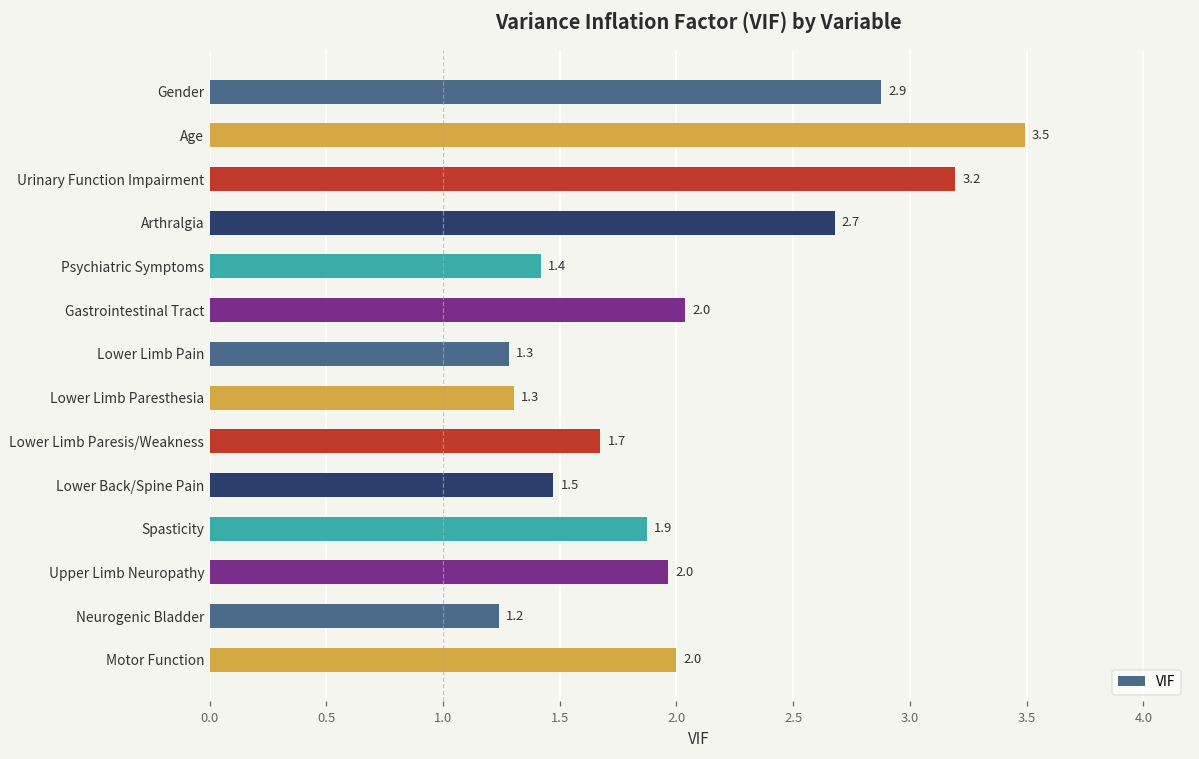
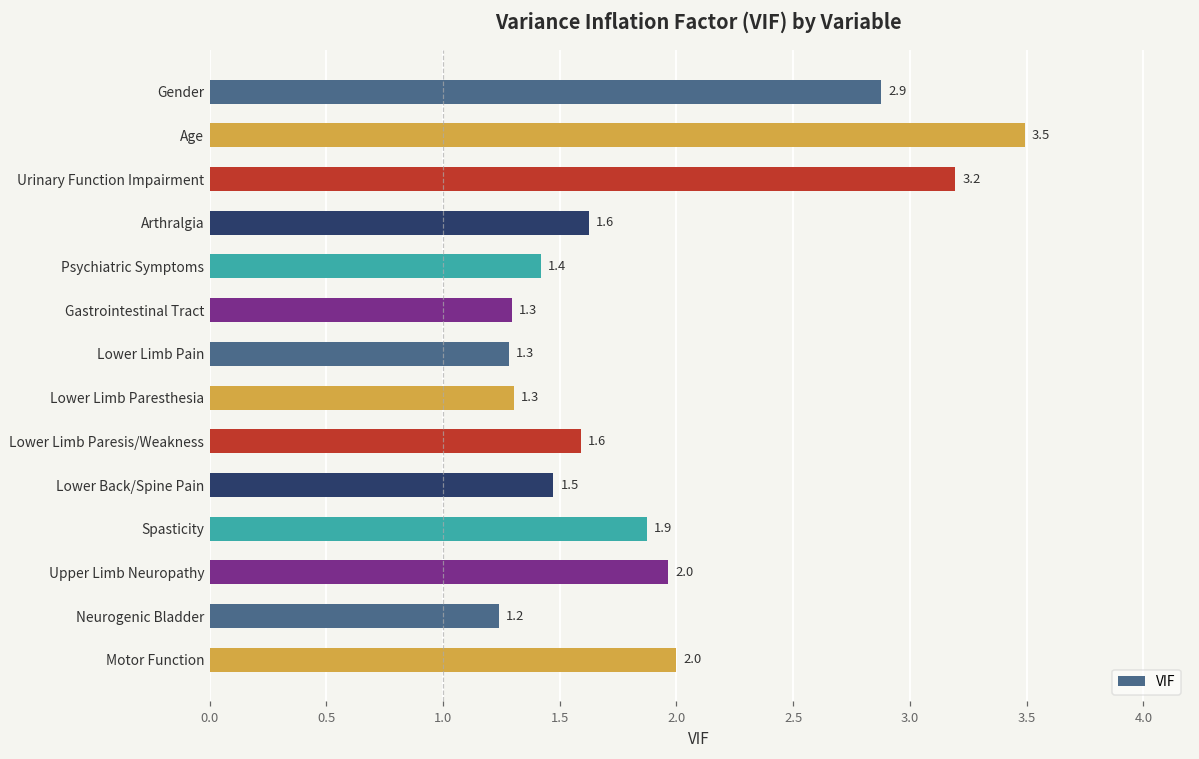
  {
    "Gender": 2.9,
    "Age": 3.5,
    "Urinary Function Impairment": 3.2,
-   "Arthralgia": 2.7,
+   "Arthralgia": 1.6,
    "Psychiatric Symptoms": 1.4,
-   "Gastrointestinal Tract": 2.0,
+   "Gastrointestinal Tract": 1.3,
    "Lower Limb Pain": 1.3,
    "Lower Limb Paresthesia": 1.3,
-   "Lower Limb Paresis/Weakness": 1.7,
+   "Lower Limb Paresis/Weakness": 1.6,
    "Lower Back/Spine Pain": 1.5,
    "Spasticity": 1.9,
    "Upper Limb Neuropathy": 2.0,
    "Neurogenic Bladder": 1.2,
    "Motor Function": 2.0
  }
